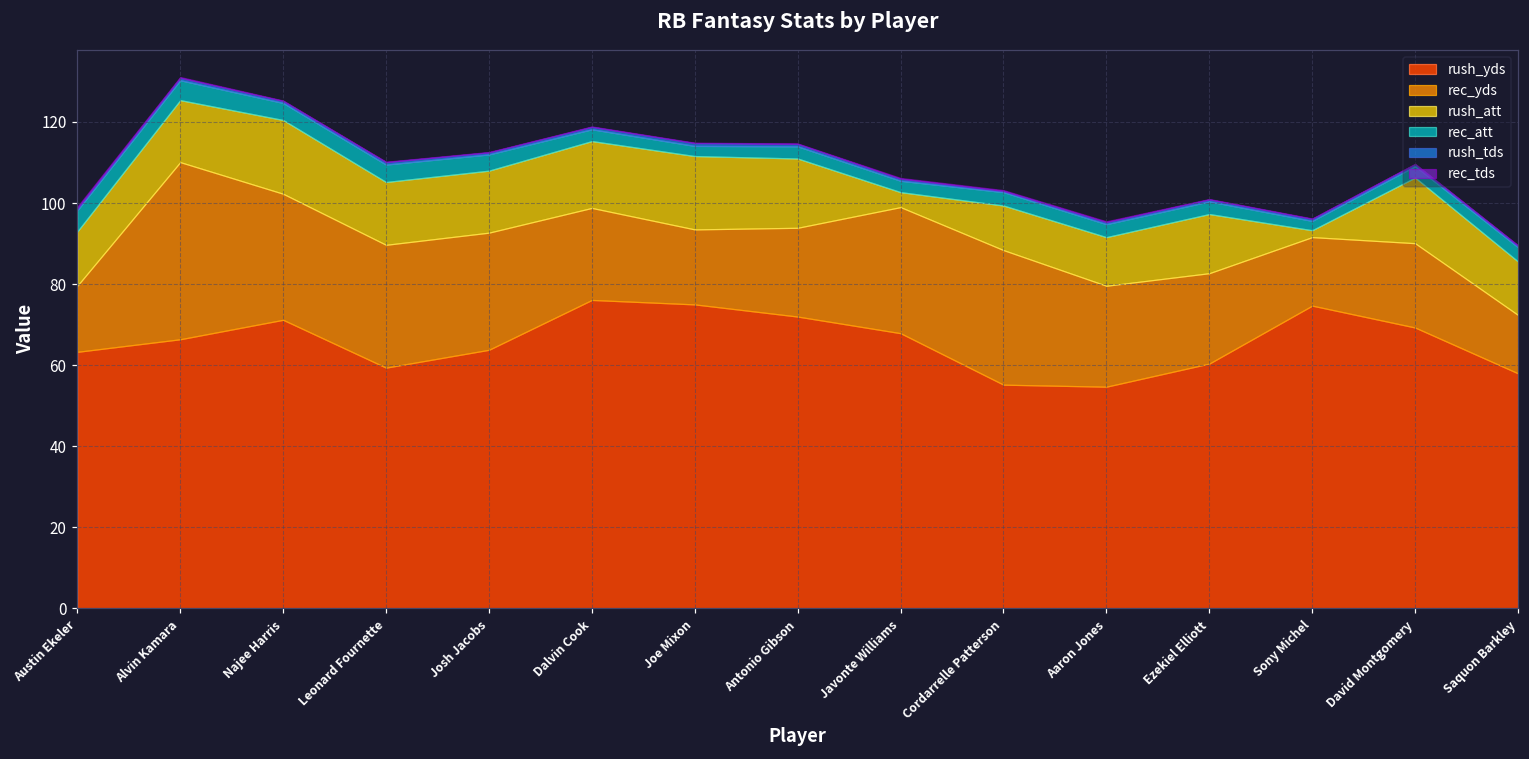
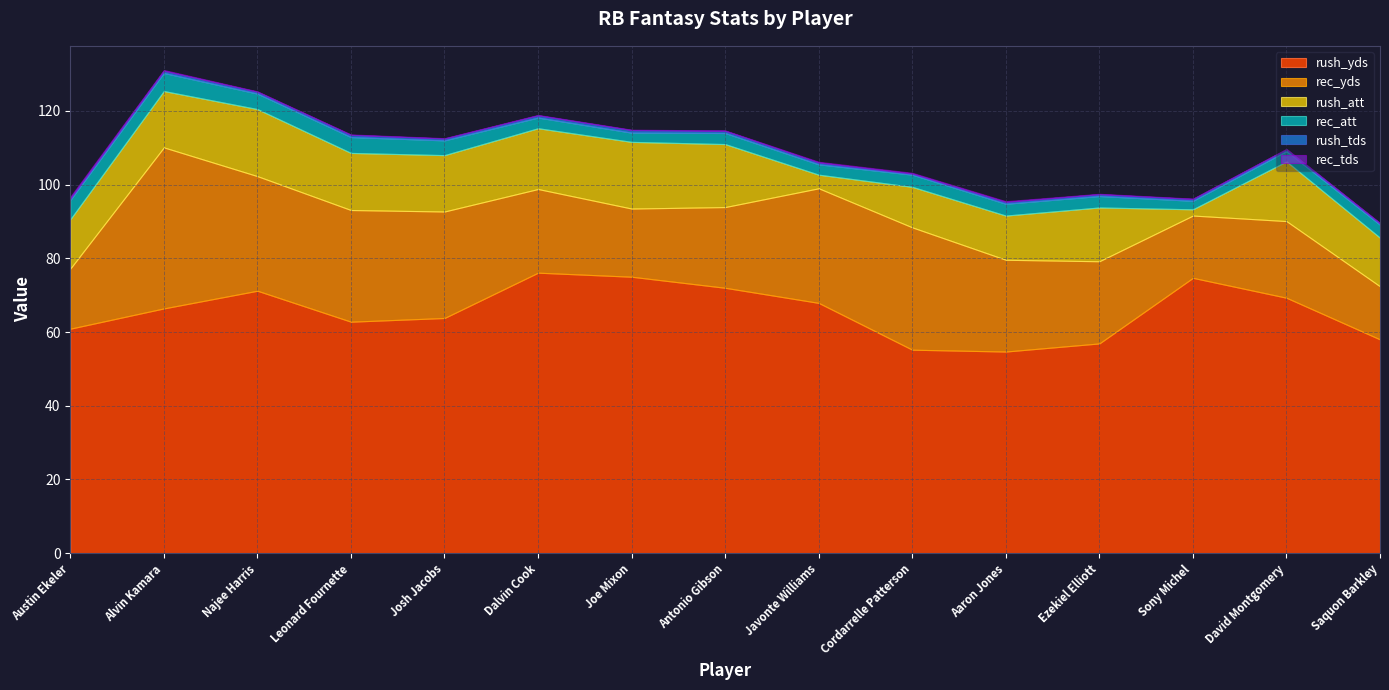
  {
    "rush_yds": {
-     "Austin Ekeler": 63,
+     "Austin Ekeler": 61,
      "Alvin Kamara": 66,
      "Najee Harris": 71,
-     "Leonard Fournette": 59,
+     "Leonard Fournette": 63,
      "Josh Jacobs": 64,
      "Dalvin Cook": 76,
      "Joe Mixon": 75,
      "Antonio Gibson": 72,
      "Javonte Williams": 68,
      "Cordarrelle Patterson": 55,
      "Aaron Jones": 55,
-     "Ezekiel Elliott": 60,
+     "Ezekiel Elliott": 57,
      "Sony Michel": 75,
      "David Montgomery": 69,
      "Saquon Barkley": 58
    },
    "rec_yds": {
      "Austin Ekeler": 16,
      "Alvin Kamara": 44,
      "Najee Harris": 31,
      "Leonard Fournette": 30,
      "Josh Jacobs": 29,
      "Dalvin Cook": 23,
      "Joe Mixon": 19,
      "Antonio Gibson": 22,
      "Javonte Williams": 31,
      "Cordarrelle Patterson": 33,
      "Aaron Jones": 25,
      "Ezekiel Elliott": 22,
      "Sony Michel": 17,
      "David Montgomery": 21,
      "Saquon Barkley": 14
    },
    "rush_att": {
      "Austin Ekeler": 13,
      "Alvin Kamara": 15,
      "Najee Harris": 18,
      "Leonard Fournette": 16,
      "Josh Jacobs": 15,
      "Dalvin Cook": 17,
      "Joe Mixon": 18,
      "Antonio Gibson": 17,
      "Javonte Williams": 4,
      "Cordarrelle Patterson": 11,
      "Aaron Jones": 12,
      "Ezekiel Elliott": 15,
      "Sony Michel": 2,
      "Saquon Barkley": 13
    }
  }
